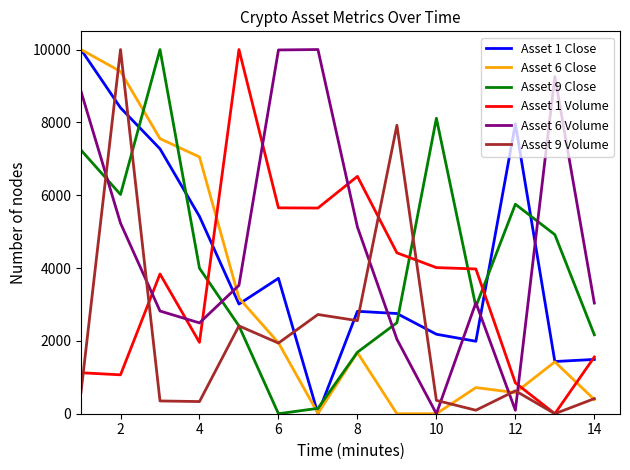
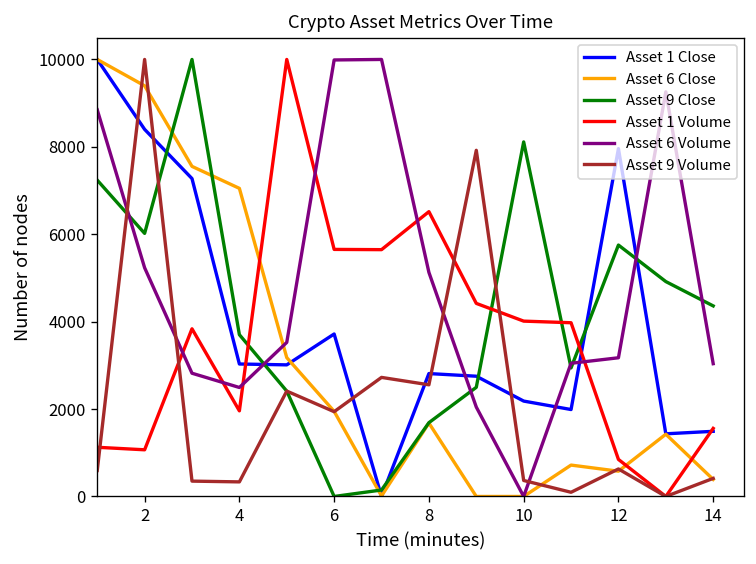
  {
    "Asset 1 Close": {
      "2": 8400,
-     "4": 5400,
+     "4": 3000,
      "6": 3700,
      "8": 2800,
      "10": 2200
    },
    "Asset 6 Close": {
      "2": 9400,
      "4": 7100
    },
    "Asset 9 Close": {
      "2": 6000,
-     "4": 4000,
+     "4": 3700,
      "6": 0,
      "10": 8100,
      "12": 5800,
-     "14": 2200
+     "14": 4400
    },
    "Asset 1 Volume": {
      "2": 1100,
      "4": 2000,
      "6": 5700,
      "8": 6500,
      "10": 4000,
      "12": 800
    },
    "Asset 6 Volume": {
      "2": 5200,
      "4": 2500,
      "6": 10000,
      "8": 5100,
-     "12": 100,
+     "12": 3200,
      "14": 3000
    },
    "Asset 9 Volume": {
      "2": 10000,
      "4": 300,
      "8": 2600,
      "10": 400
    }
  }
